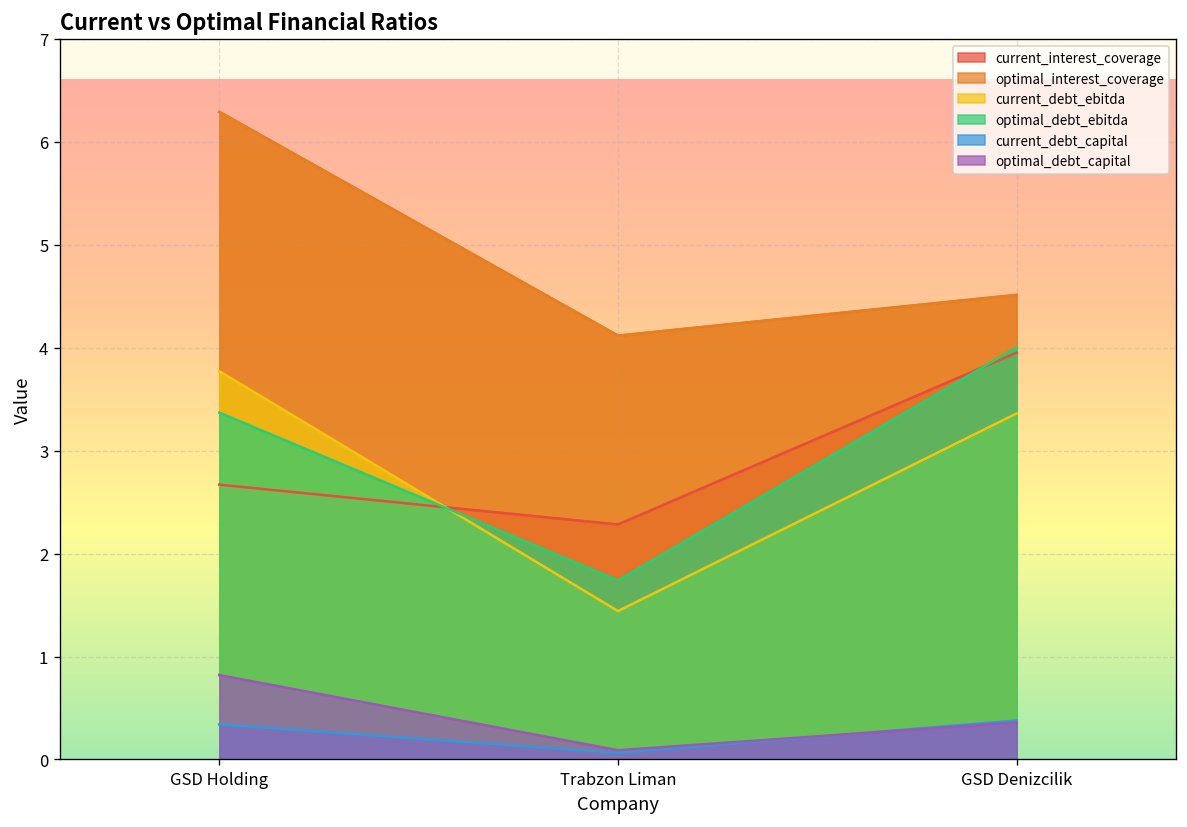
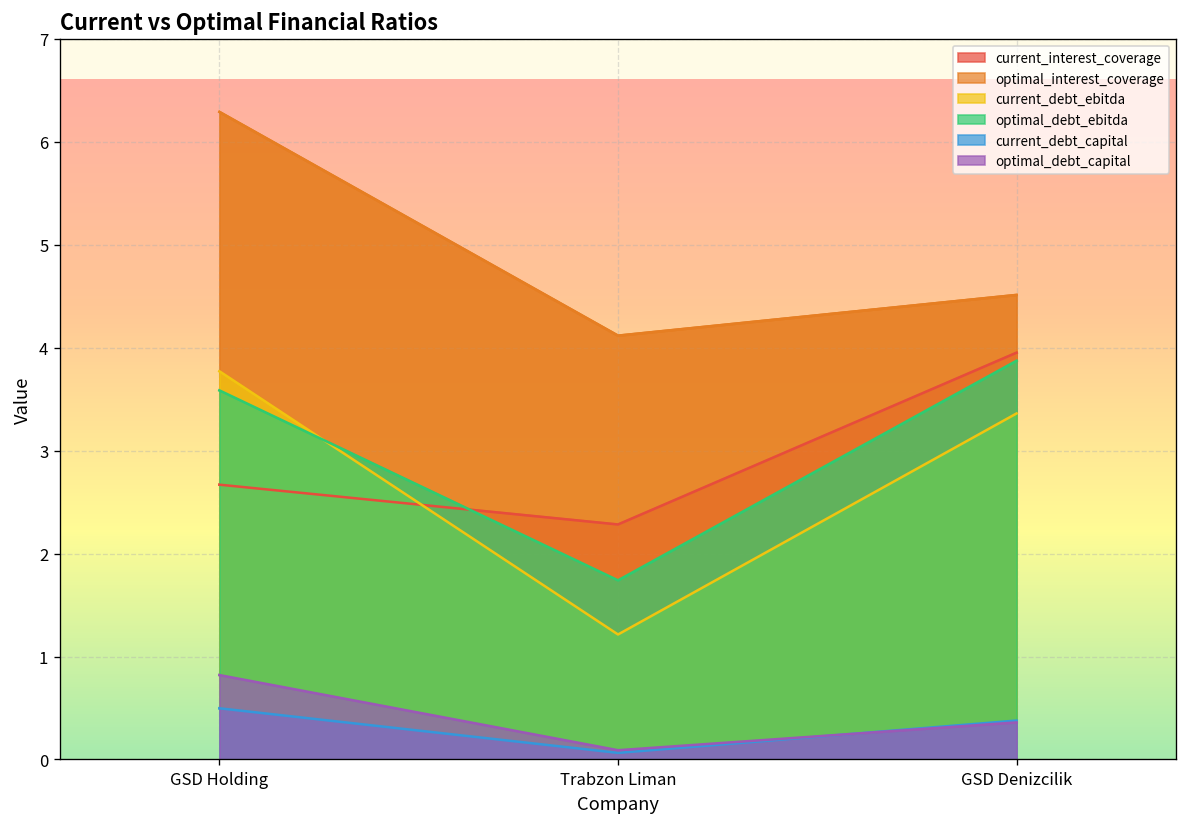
  {
    "current_debt_ebitda": {
      "GSD Holding": 3.8,
-     "Trabzon Liman": 1.4,
+     "Trabzon Liman": 1.2,
      "GSD Denizcilik": 3.4
    },
    "optimal_debt_ebitda": {
-     "GSD Holding": 3.4,
+     "GSD Holding": 3.6,
      "Trabzon Liman": 1.7,
-     "GSD Denizcilik": 4.0
+     "GSD Denizcilik": 3.9
    },
    "current_debt_capital": {
-     "GSD Holding": 0.3
+     "GSD Holding": 0.5
    },
    "optimal_debt_capital": {
      "GSD Holding": 0.8
    }
  }
